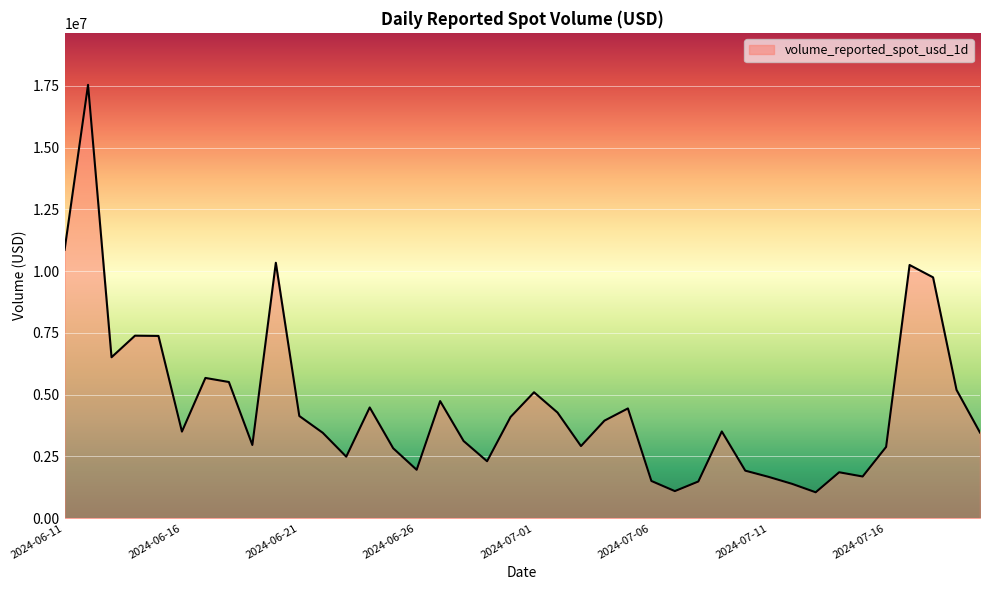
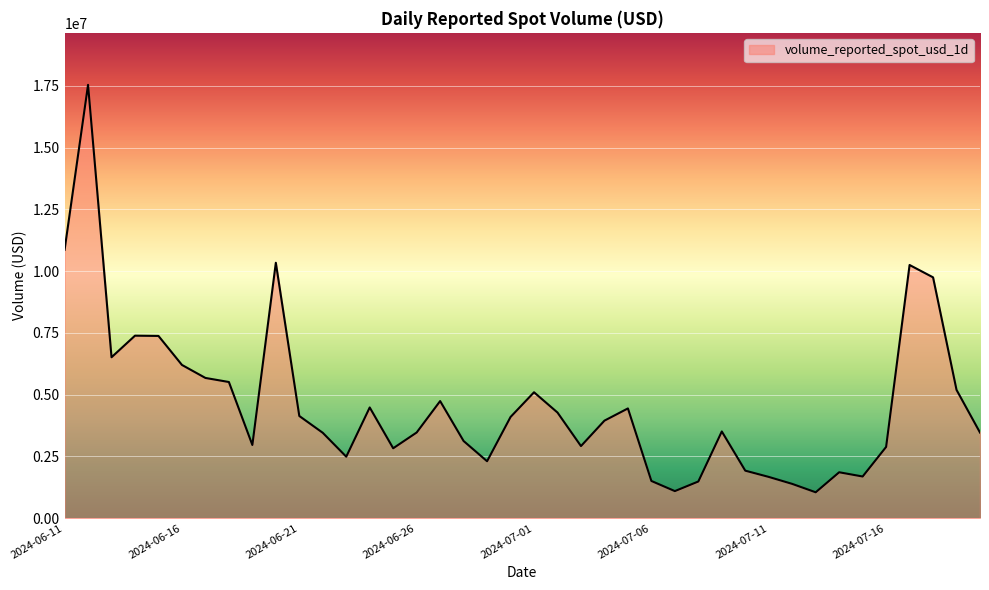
  {
    "2024-06-11": 10900000,
-   "2024-06-16": 3500000,
+   "2024-06-16": 6200000,
    "2024-06-21": 4100000,
-   "2024-06-26": 2000000,
+   "2024-06-26": 3500000,
    "2024-07-01": 5100000,
    "2024-07-06": 1500000,
    "2024-07-11": 1700000,
    "2024-07-16": 2900000
  }
